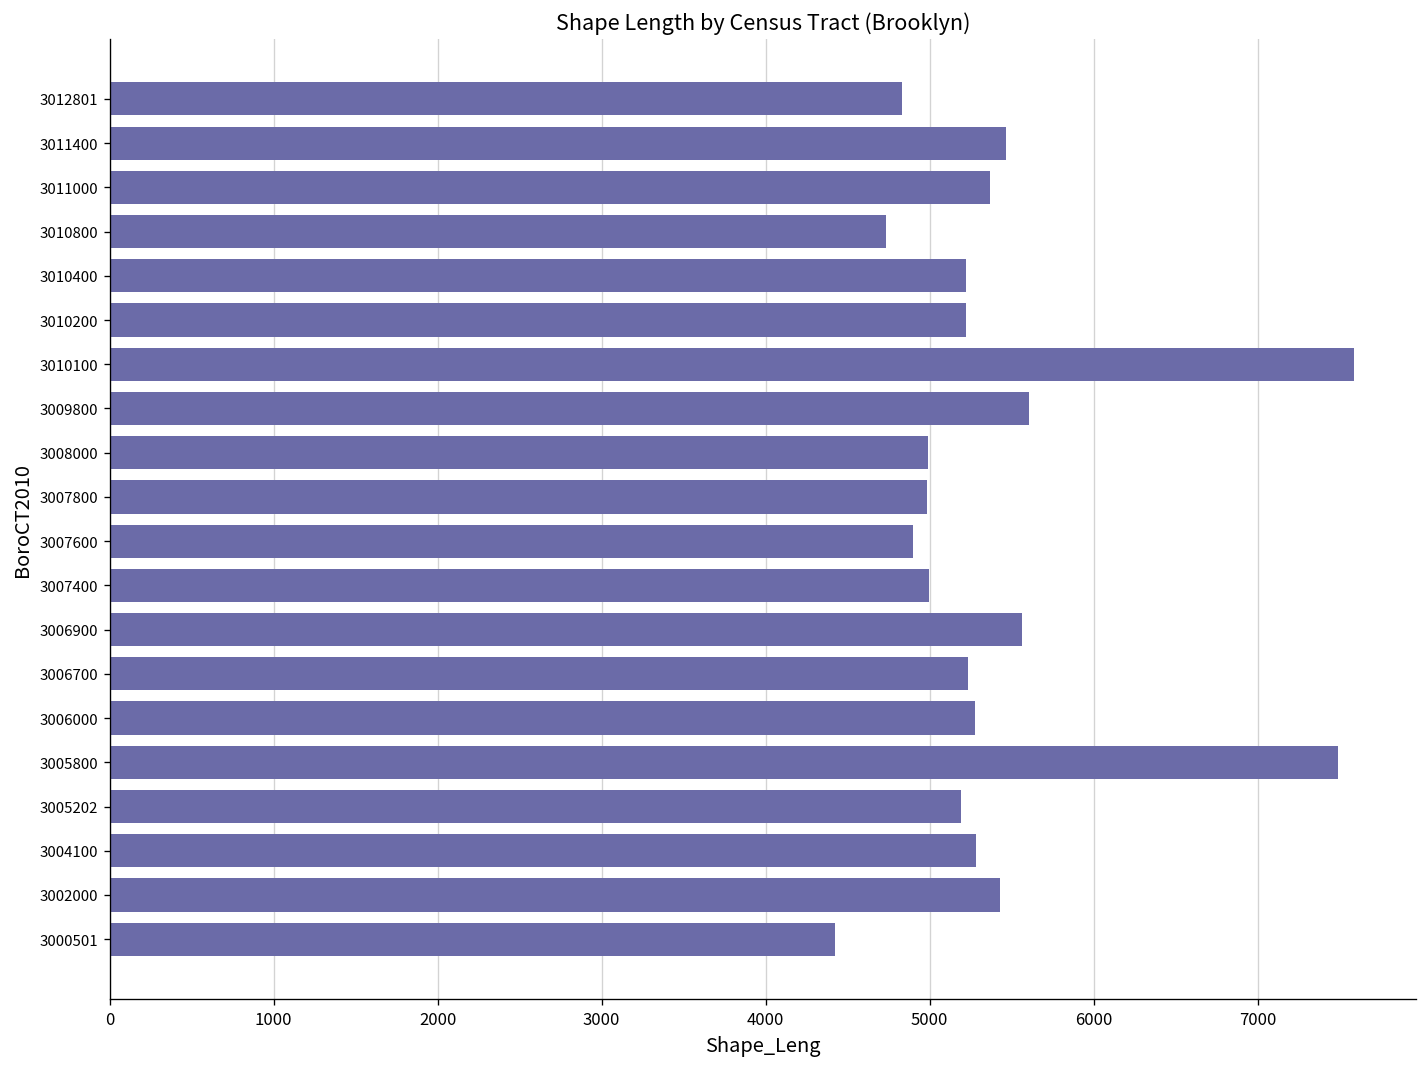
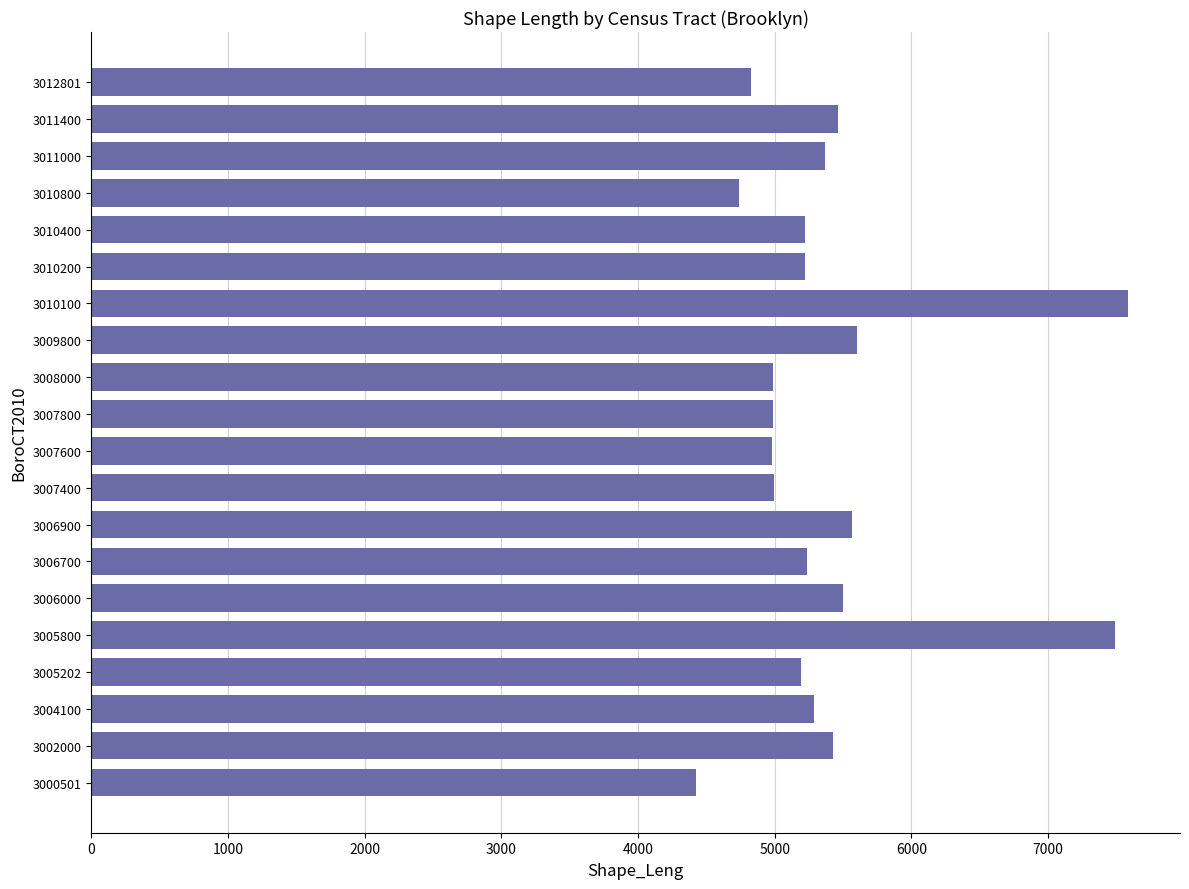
  {
    "3012801": 4830,
    "3011400": 5460,
    "3011000": 5370,
    "3010800": 4740,
    "3010400": 5220,
    "3010200": 5220,
    "3010100": 7590,
    "3009800": 5600,
    "3008000": 4990,
    "3007800": 4990,
-   "3007600": 4900,
+   "3007600": 4980,
    "3007400": 4990,
    "3006900": 5560,
    "3006700": 5240,
-   "3006000": 5270,
+   "3006000": 5500,
    "3005800": 7490,
    "3005202": 5190,
    "3004100": 5280,
    "3002000": 5430,
    "3000501": 4430
  }
